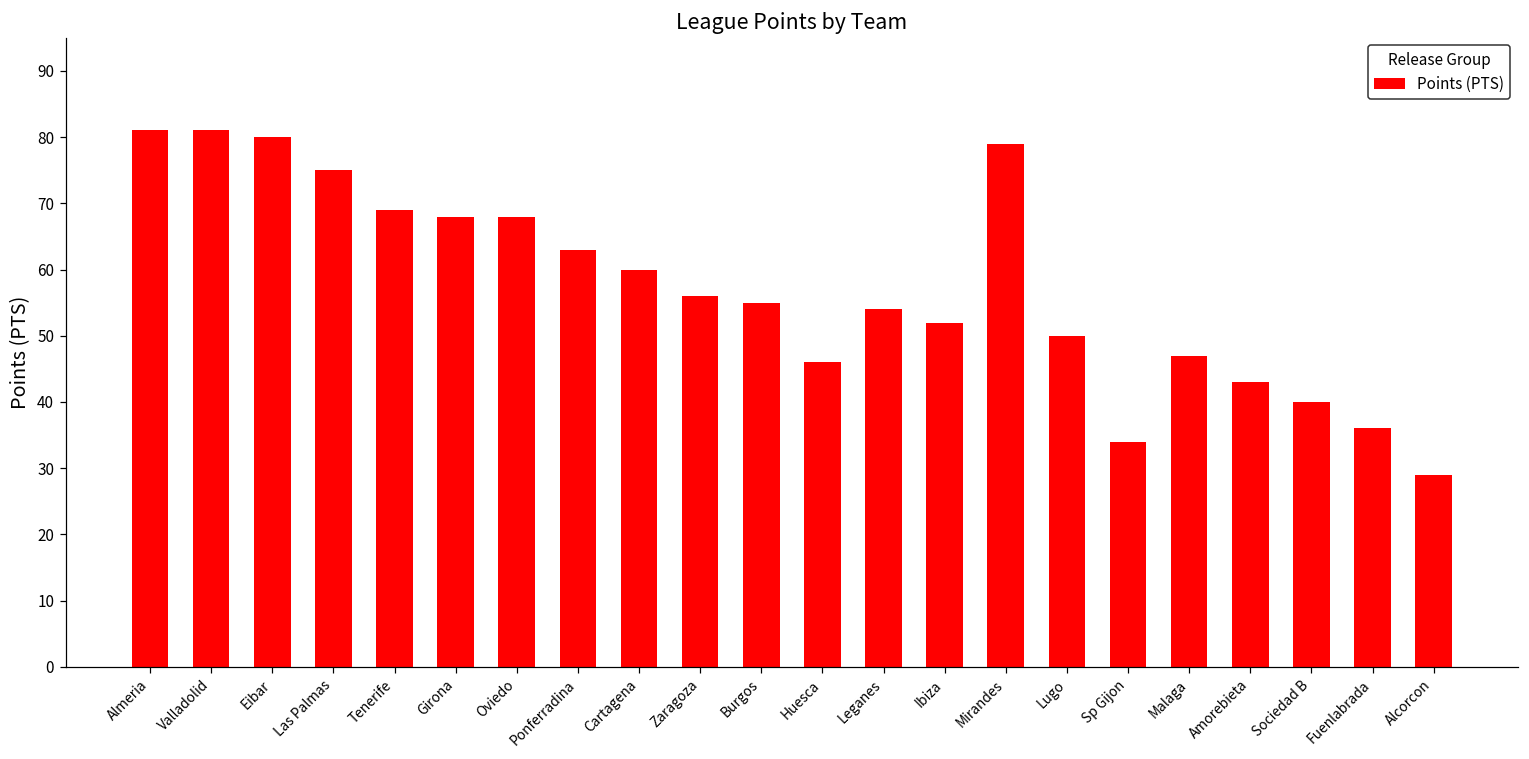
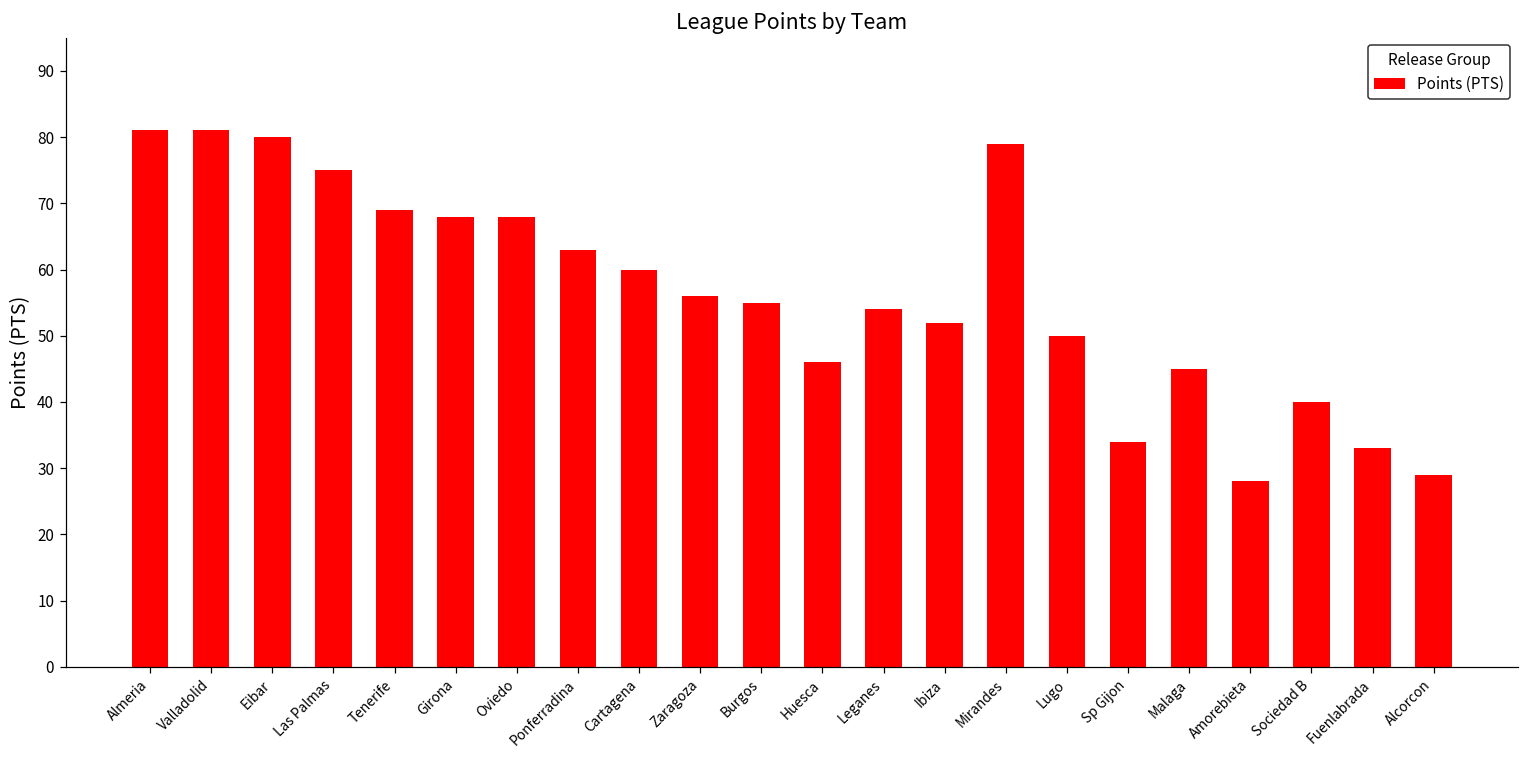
  {
    "Almeria": 81,
    "Valladolid": 81,
    "Eibar": 80,
    "Las Palmas": 75,
    "Tenerife": 69,
    "Girona": 68,
    "Oviedo": 68,
    "Ponferradina": 63,
    "Cartagena": 60,
    "Zaragoza": 56,
    "Burgos": 55,
    "Huesca": 46,
    "Leganes": 54,
    "Ibiza": 52,
    "Mirandes": 79,
    "Lugo": 50,
    "Sp Gijon": 34,
-   "Malaga": 47,
-   "Amorebieta": 43,
+   "Malaga": 45,
+   "Amorebieta": 28,
    "Sociedad B": 40,
-   "Fuenlabrada": 36,
+   "Fuenlabrada": 33,
    "Alcorcon": 29
  }
